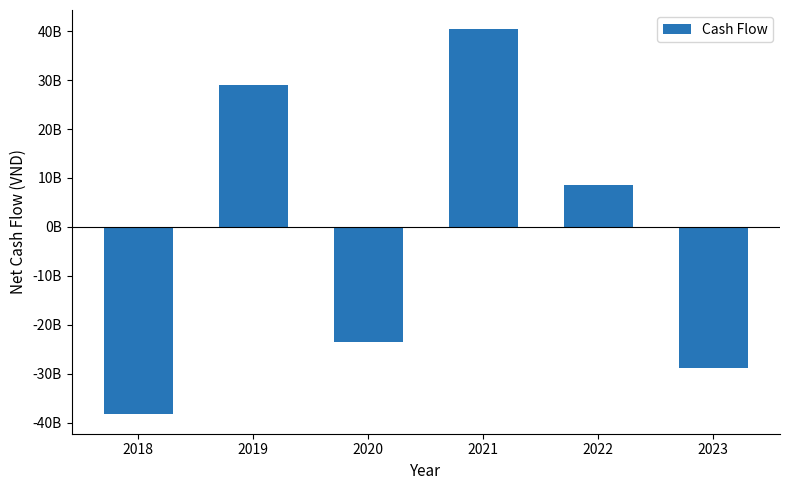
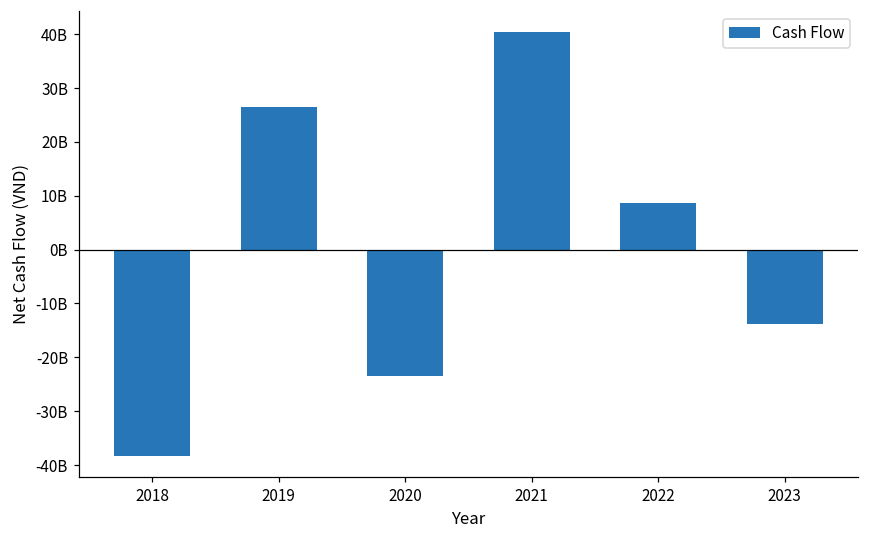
  {
    "2018": -38000000000,
-   "2019": 29000000000,
+   "2019": 27000000000,
    "2020": -23000000000,
    "2021": 40000000000,
    "2022": 9000000000,
-   "2023": -29000000000
+   "2023": -14000000000
  }
